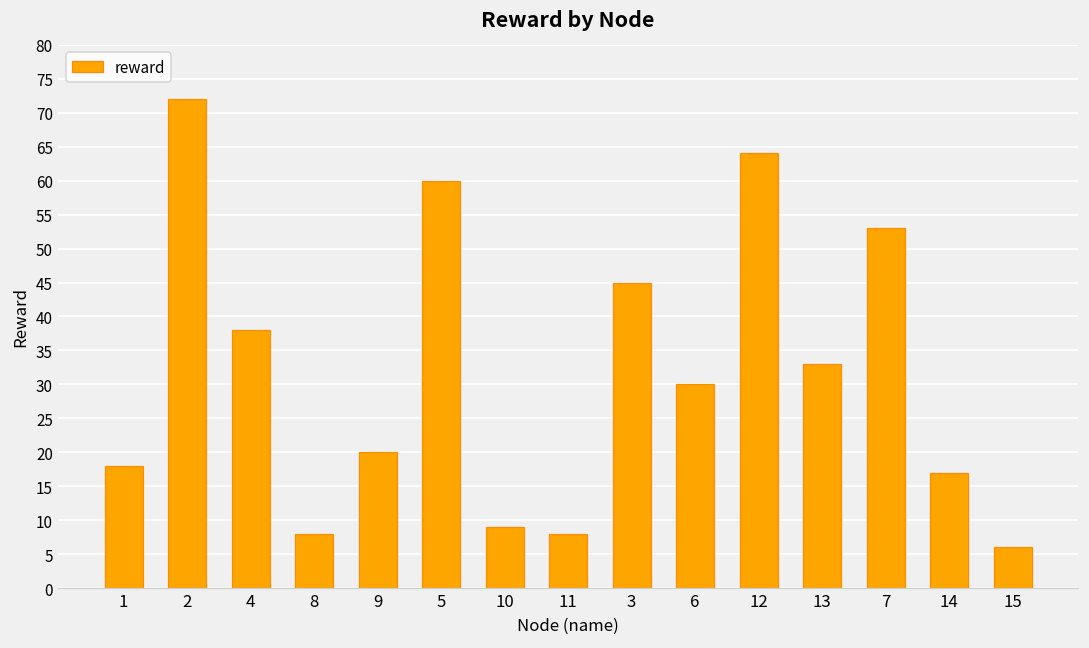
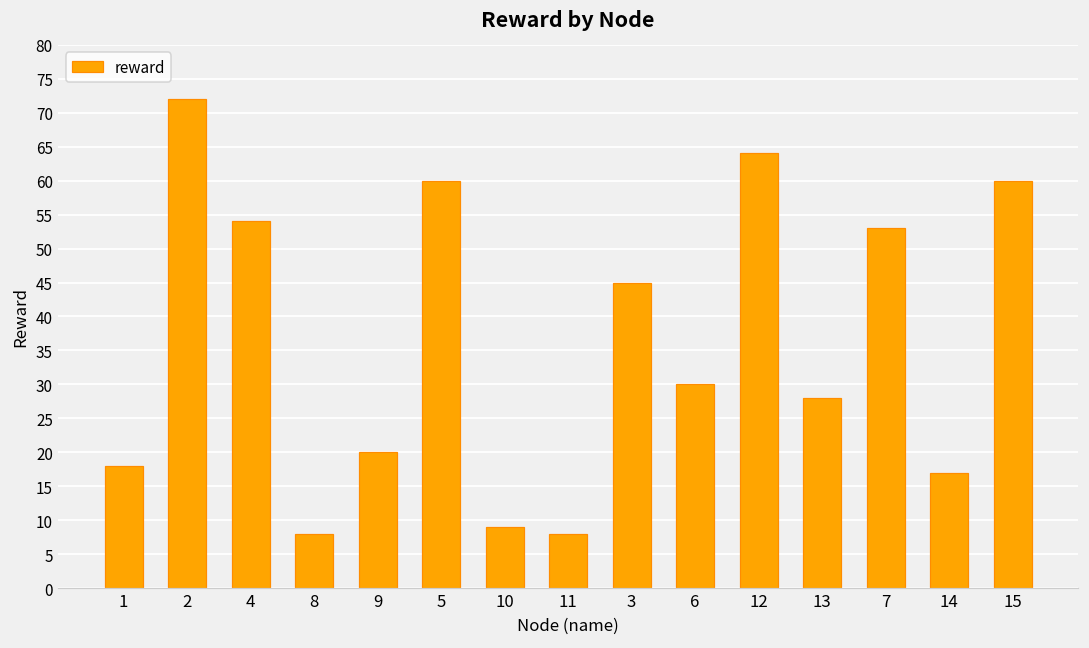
  {
    "1": 18,
    "2": 72,
-   "4": 38,
+   "4": 54,
    "8": 8,
    "9": 20,
    "5": 60,
    "10": 9,
    "11": 8,
    "3": 45,
    "6": 30,
    "12": 64,
-   "13": 33,
+   "13": 28,
    "7": 53,
    "14": 17,
-   "15": 6
+   "15": 60
  }
